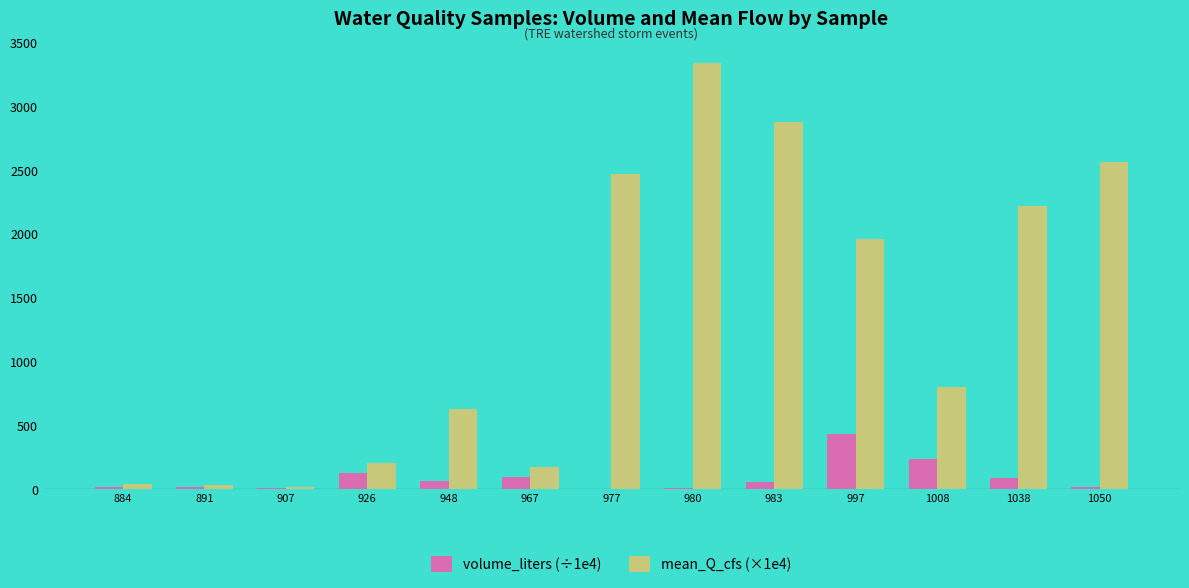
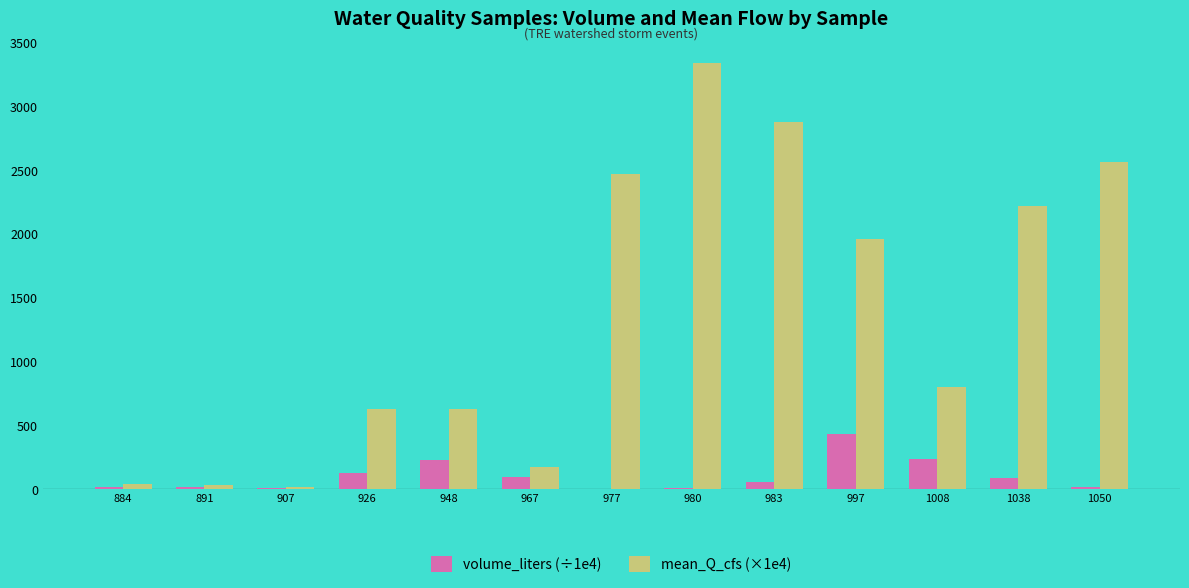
  {
    "volume_liters (÷1e4)": {
      "884": 20,
      "926": 130,
-     "948": 60,
+     "948": 230,
      "967": 90,
      "983": 60,
      "997": 430,
      "1008": 240,
      "1038": 90
    },
    "mean_Q_cfs (×1e4)": {
      "884": 40,
      "891": 30,
      "907": 20,
-     "926": 210,
+     "926": 630,
      "948": 630,
      "967": 170,
      "977": 2470,
      "980": 3340,
      "983": 2880,
      "997": 1960,
      "1008": 800,
      "1038": 2220,
      "1050": 2560
    }
  }
